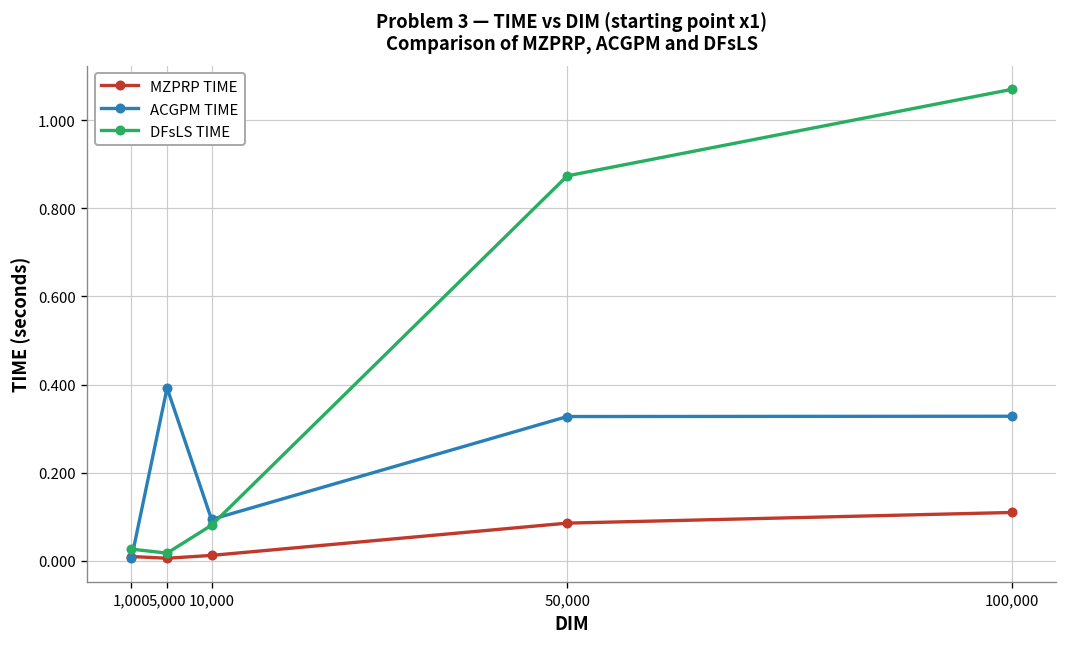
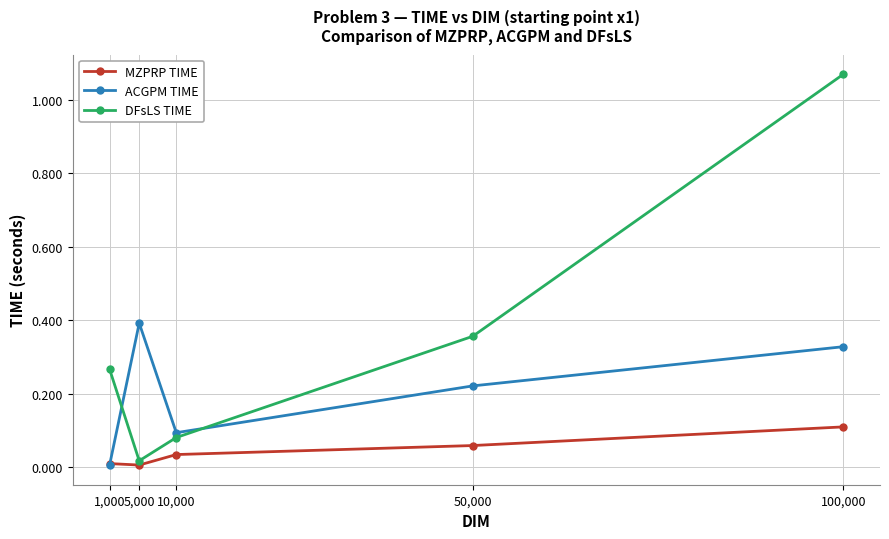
  {
    "MZPRP TIME": {
      "5,000": 0.01,
-     "10,000": 0.01,
-     "50,000": 0.09,
+     "10,000": 0.03,
+     "50,000": 0.06,
      "100,000": 0.11
    },
    "ACGPM TIME": {
      "5,000": 0.39,
      "10,000": 0.09,
-     "50,000": 0.33,
+     "50,000": 0.22,
      "100,000": 0.33
    },
    "DFsLS TIME": {
-     "1,000": 0.03,
+     "1,000": 0.27,
      "5,000": 0.02,
      "10,000": 0.08,
-     "50,000": 0.87,
+     "50,000": 0.36,
      "100,000": 1.07
    }
  }
